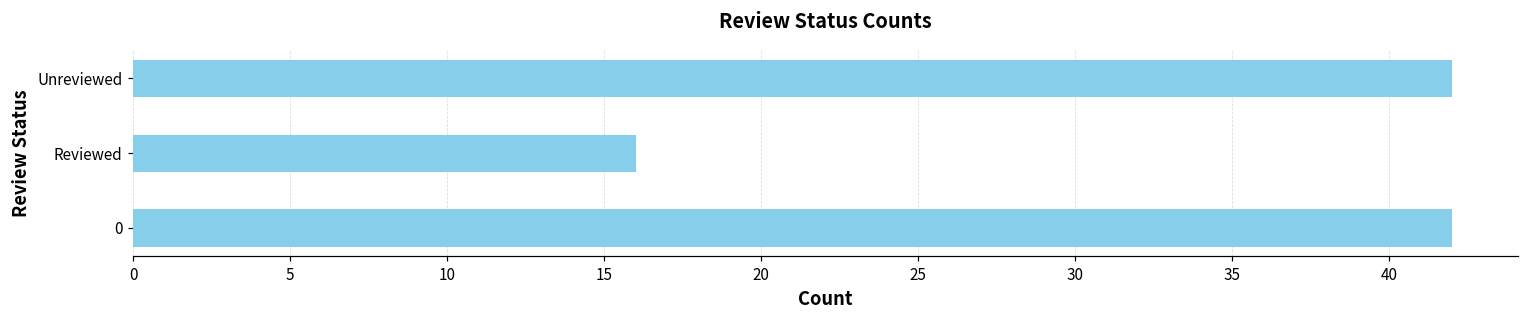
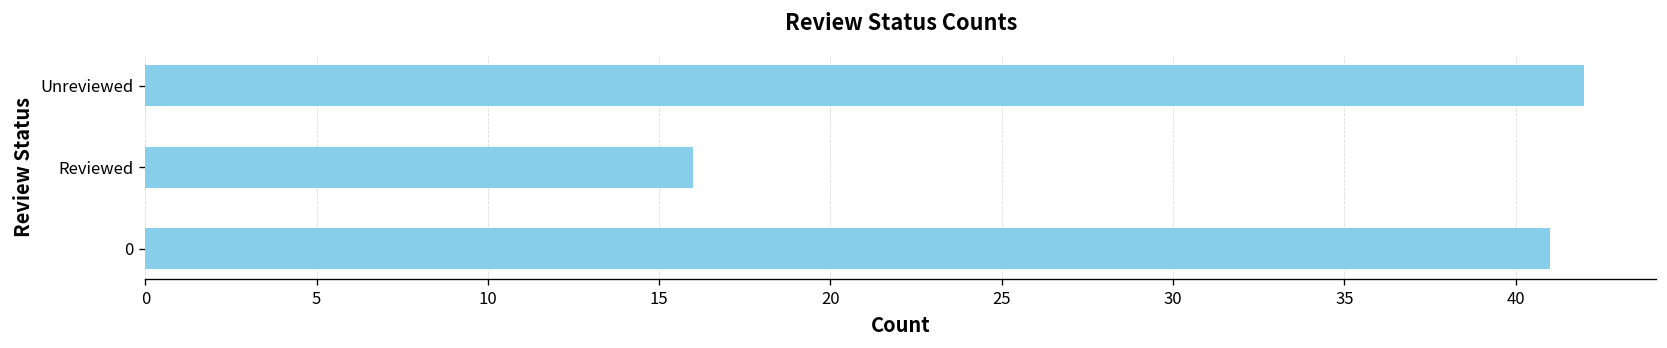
  {
    "Unreviewed": 42,
    "Reviewed": 16,
-   "0": 42
+   "0": 41
  }
